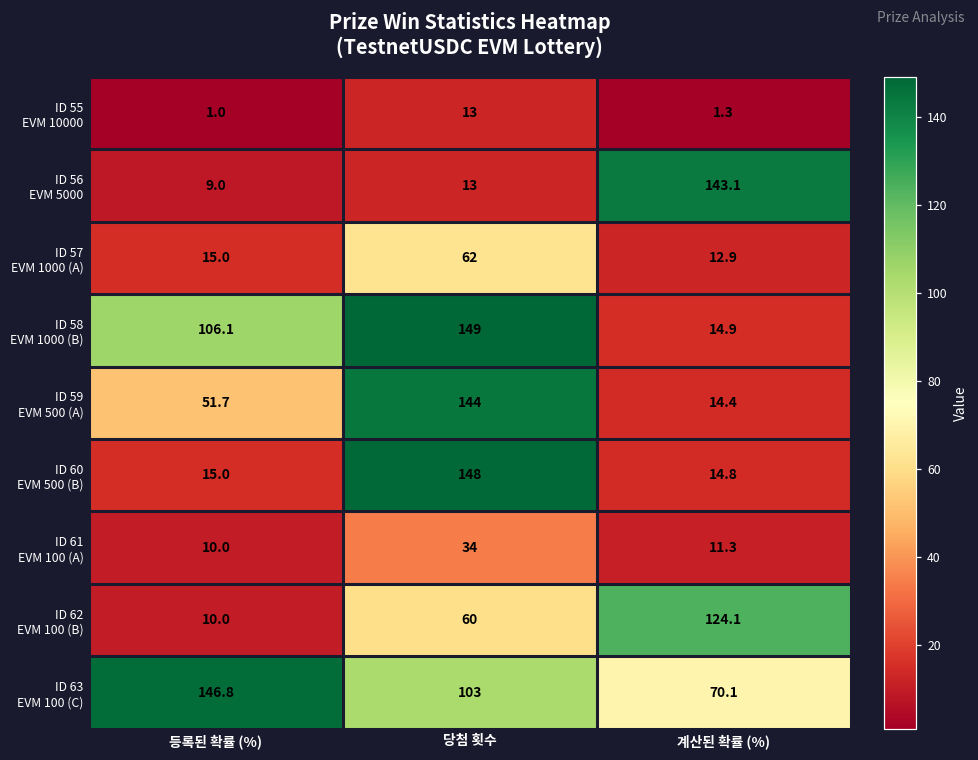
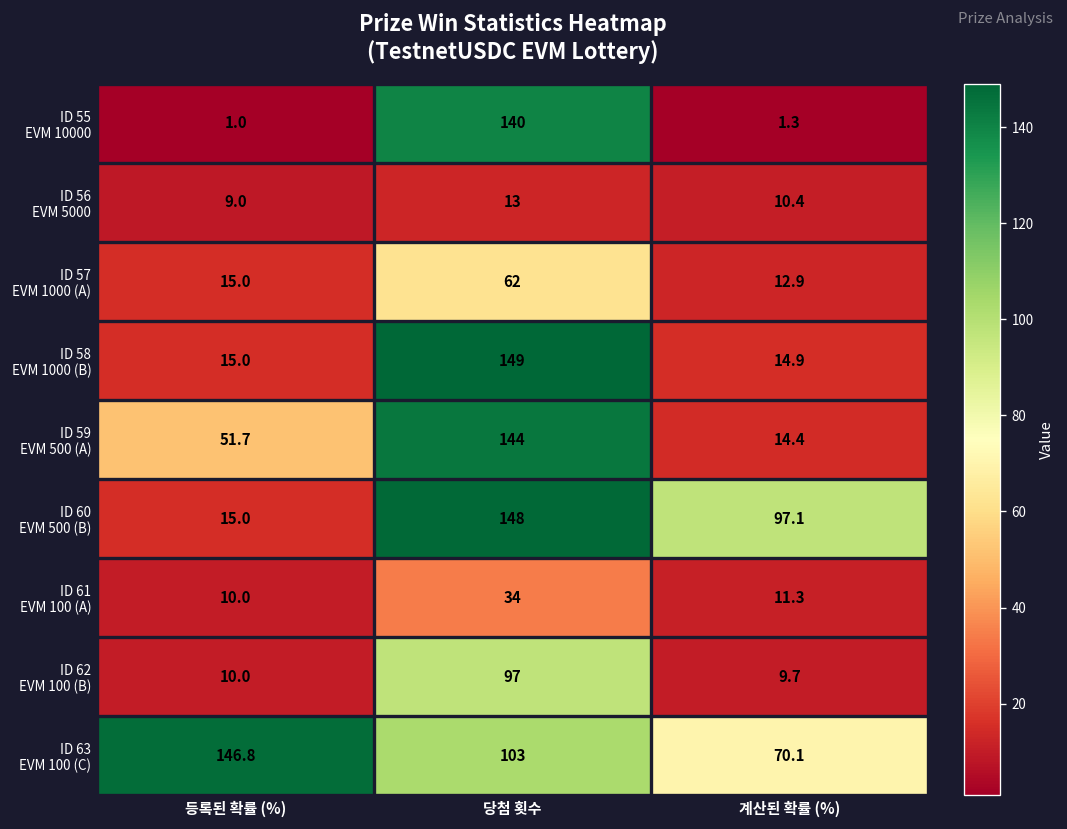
  {
    "ID 55 EVM 10000": {
      "등록된 확률 (%)": 1.0,
-     "당첨 횟수": 13,
+     "당첨 횟수": 140,
      "계산된 확률 (%)": 1.3
    },
    "ID 56 EVM 5000": {
      "등록된 확률 (%)": 9.0,
      "당첨 횟수": 13,
-     "계산된 확률 (%)": 143.1
+     "계산된 확률 (%)": 10.4
    },
    "ID 57 EVM 1000 (A)": {
      "등록된 확률 (%)": 15.0,
      "당첨 횟수": 62,
      "계산된 확률 (%)": 12.9
    },
    "ID 58 EVM 1000 (B)": {
-     "등록된 확률 (%)": 106.1,
+     "등록된 확률 (%)": 15.0,
      "당첨 횟수": 149,
      "계산된 확률 (%)": 14.9
    },
    "ID 59 EVM 500 (A)": {
      "등록된 확률 (%)": 51.7,
      "당첨 횟수": 144,
      "계산된 확률 (%)": 14.4
    },
    "ID 60 EVM 500 (B)": {
      "등록된 확률 (%)": 15.0,
      "당첨 횟수": 148,
-     "계산된 확률 (%)": 14.8
+     "계산된 확률 (%)": 97.1
    },
    "ID 61 EVM 100 (A)": {
      "등록된 확률 (%)": 10.0,
      "당첨 횟수": 34,
      "계산된 확률 (%)": 11.3
    },
    "ID 62 EVM 100 (B)": {
      "등록된 확률 (%)": 10.0,
-     "당첨 횟수": 60,
-     "계산된 확률 (%)": 124.1
+     "당첨 횟수": 97,
+     "계산된 확률 (%)": 9.7
    },
    "ID 63 EVM 100 (C)": {
      "등록된 확률 (%)": 146.8,
      "당첨 횟수": 103,
      "계산된 확률 (%)": 70.1
    }
  }
